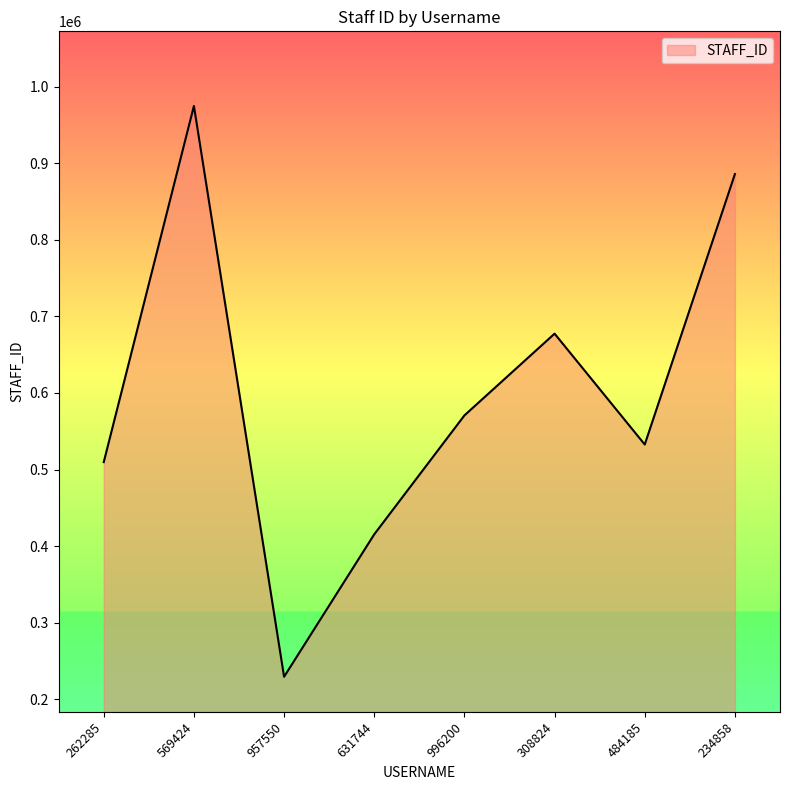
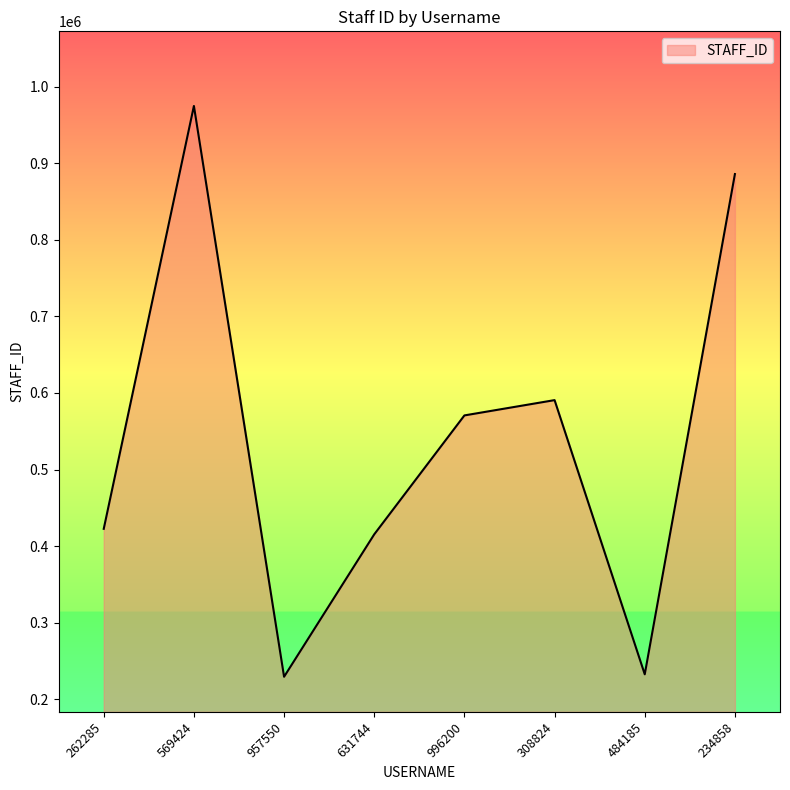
  {
-   "262285": 510000,
+   "262285": 420000,
    "569424": 980000,
    "957550": 230000,
    "631744": 420000,
    "996200": 570000,
-   "308824": 680000,
-   "484185": 530000,
+   "308824": 590000,
+   "484185": 230000,
    "234858": 890000
  }
